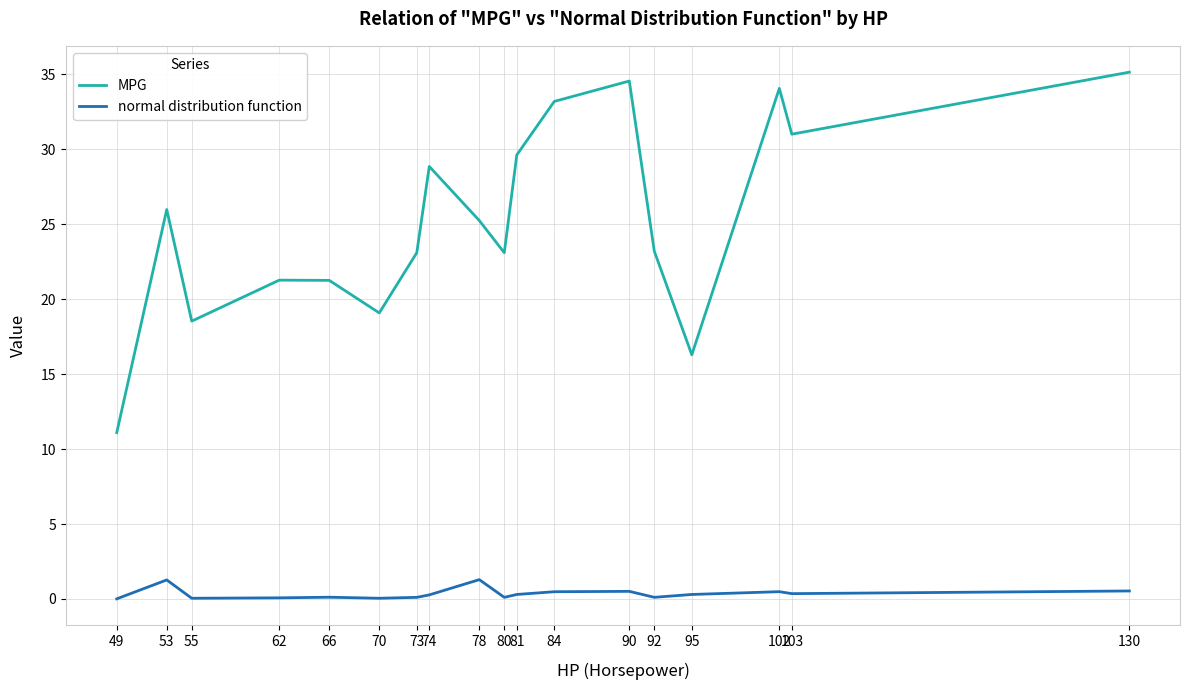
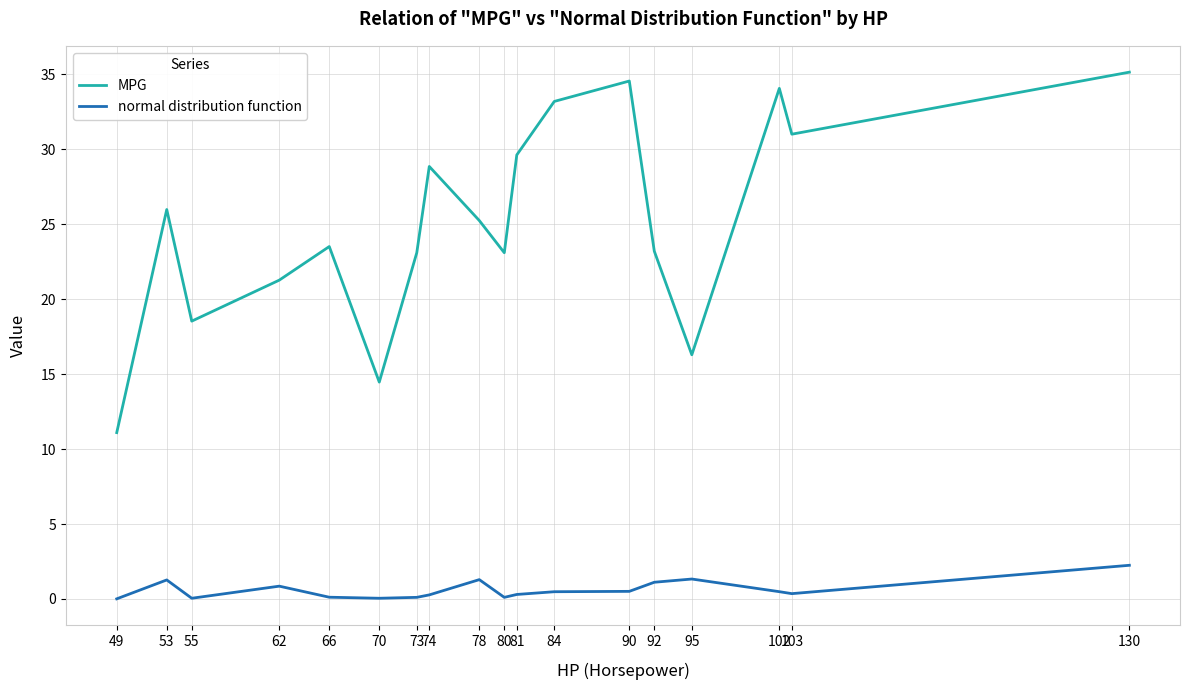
  {
    "MPG": {
      "49": 11.1,
      "53": 26.0,
      "55": 18.5,
      "62": 21.3,
-     "66": 21.3,
-     "70": 19.1,
+     "66": 23.5,
+     "70": 14.5,
      "78": 25.3,
      "84": 33.2,
      "90": 34.6,
      "92": 23.2,
      "95": 16.3,
      "130": 35.2
    },
    "normal distribution function": {
      "49": 0.0,
      "53": 1.3,
      "55": 0.0,
-     "62": 0.1,
+     "62": 0.9,
      "66": 0.1,
      "70": 0.0,
      "78": 1.3,
      "84": 0.5,
      "90": 0.5,
-     "92": 0.1,
-     "95": 0.3,
-     "130": 0.5
+     "92": 1.1,
+     "95": 1.3,
+     "130": 2.2
    }
  }
